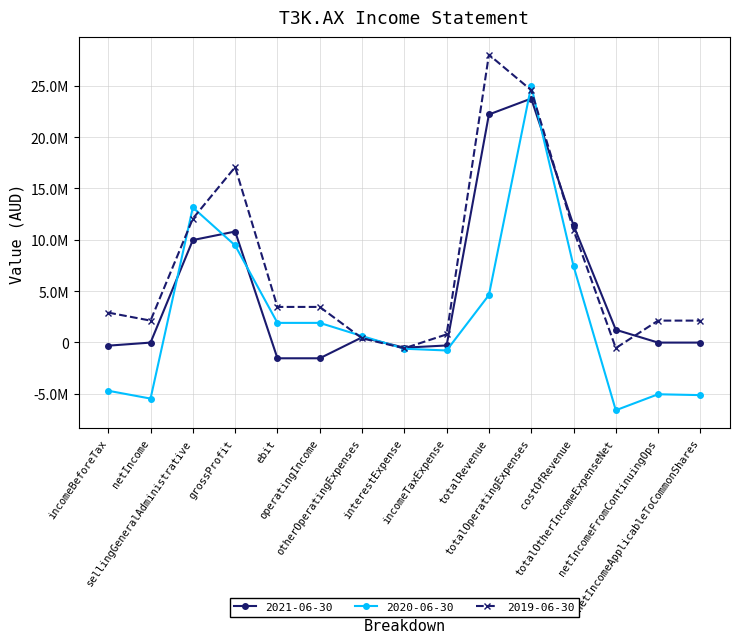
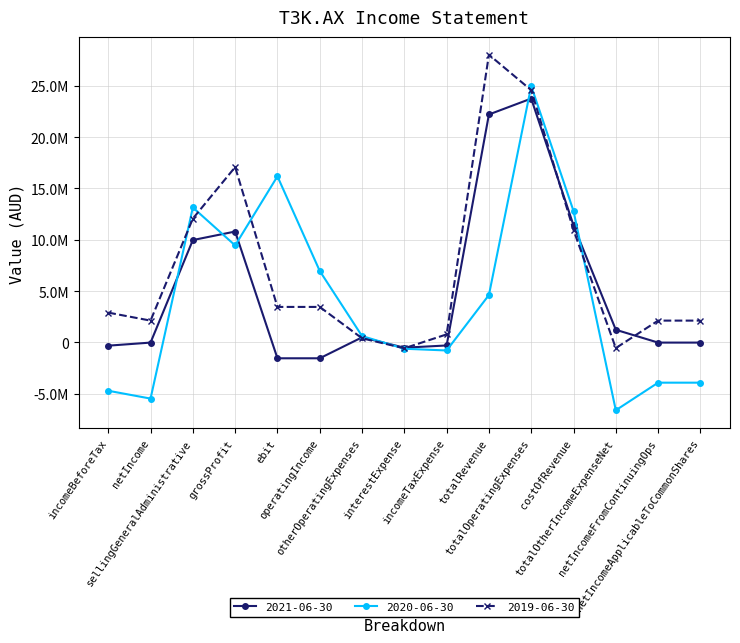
  {
    "2020-06-30": {
      "incomeBeforeTax": -4700000,
      "netIncome": -5500000,
      "sellingGeneralAdministrative": 13100000,
      "grossProfit": 9400000,
-     "ebit": 1900000,
-     "operatingIncome": 1900000,
+     "ebit": 16200000,
+     "operatingIncome": 7000000,
      "incomeTaxExpense": -800000,
      "totalRevenue": 4600000,
      "totalOperatingExpenses": 25000000,
-     "costOfRevenue": 7400000,
+     "costOfRevenue": 12800000,
      "totalOtherIncomeExpenseNet": -6600000,
-     "netIncomeFromContinuingOps": -5100000,
-     "netIncomeApplicableToCommonShares": -5100000
+     "netIncomeFromContinuingOps": -3900000,
+     "netIncomeApplicableToCommonShares": -3900000
    }
  }
